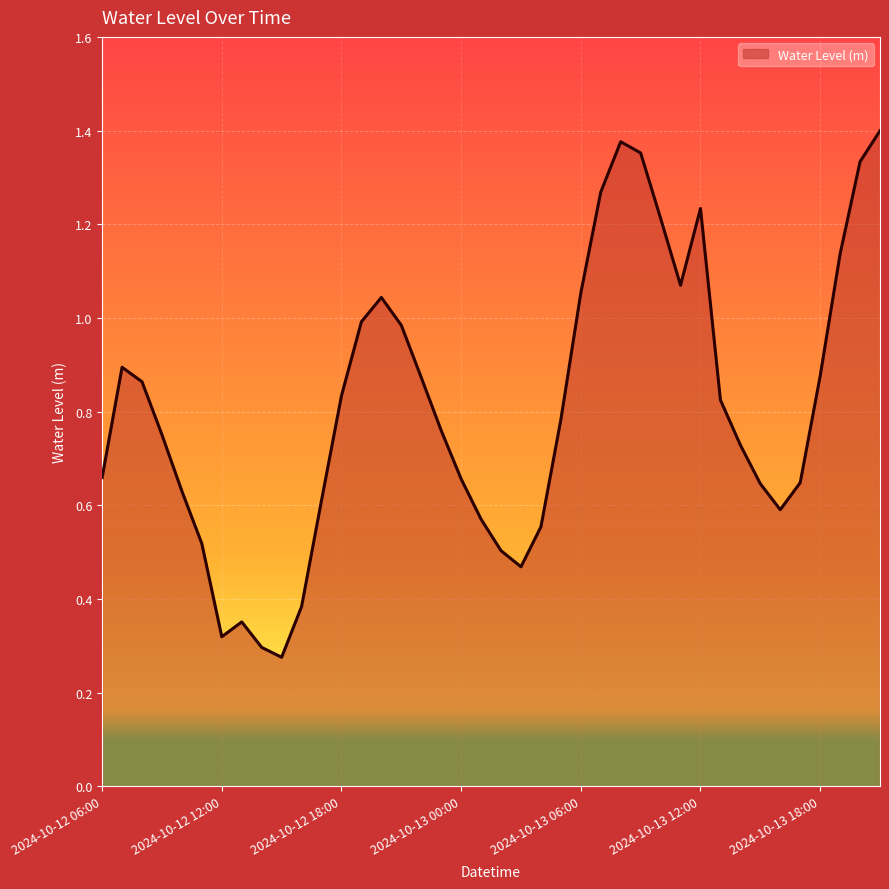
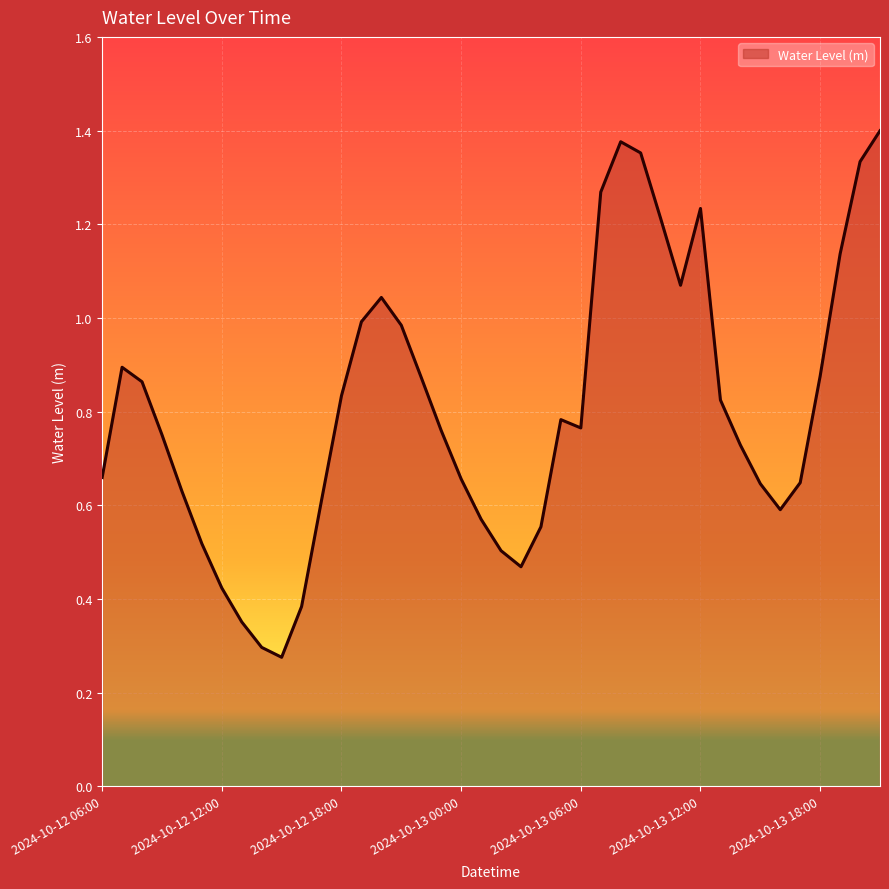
  {
    "2024-10-12 06:00": 0.66,
-   "2024-10-12 12:00": 0.32,
+   "2024-10-12 12:00": 0.42,
    "2024-10-12 18:00": 0.83,
    "2024-10-13 00:00": 0.66,
-   "2024-10-13 06:00": 1.05,
+   "2024-10-13 06:00": 0.77,
    "2024-10-13 12:00": 1.23,
    "2024-10-13 18:00": 0.88
  }
